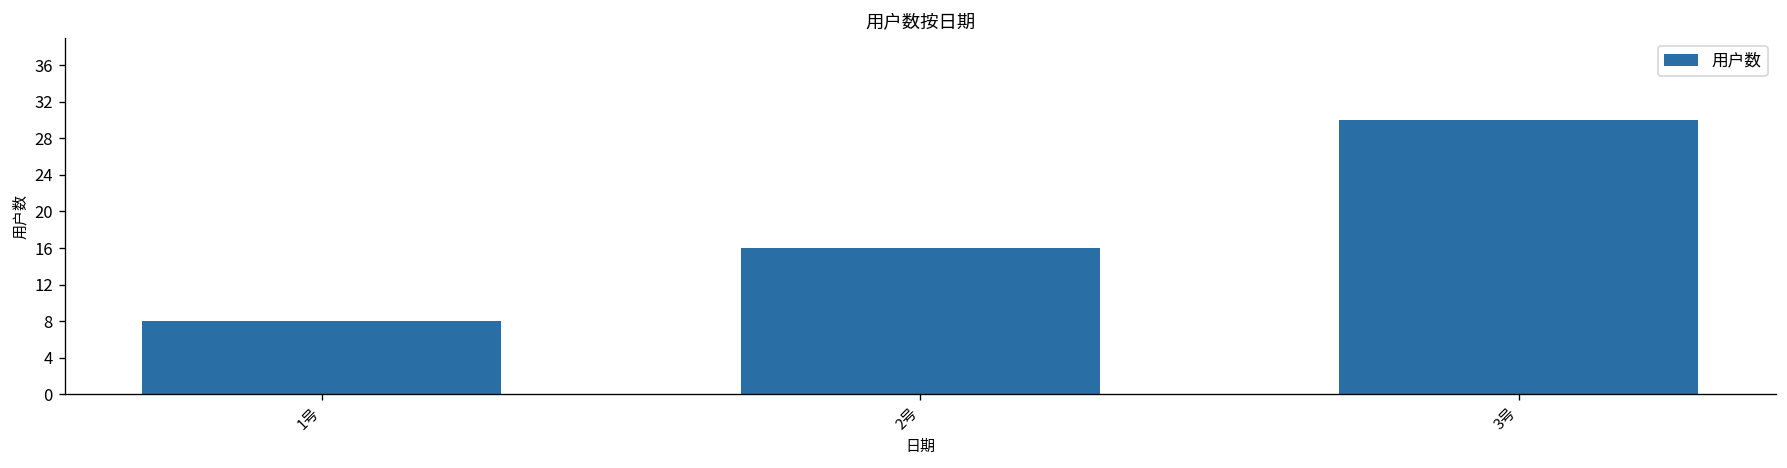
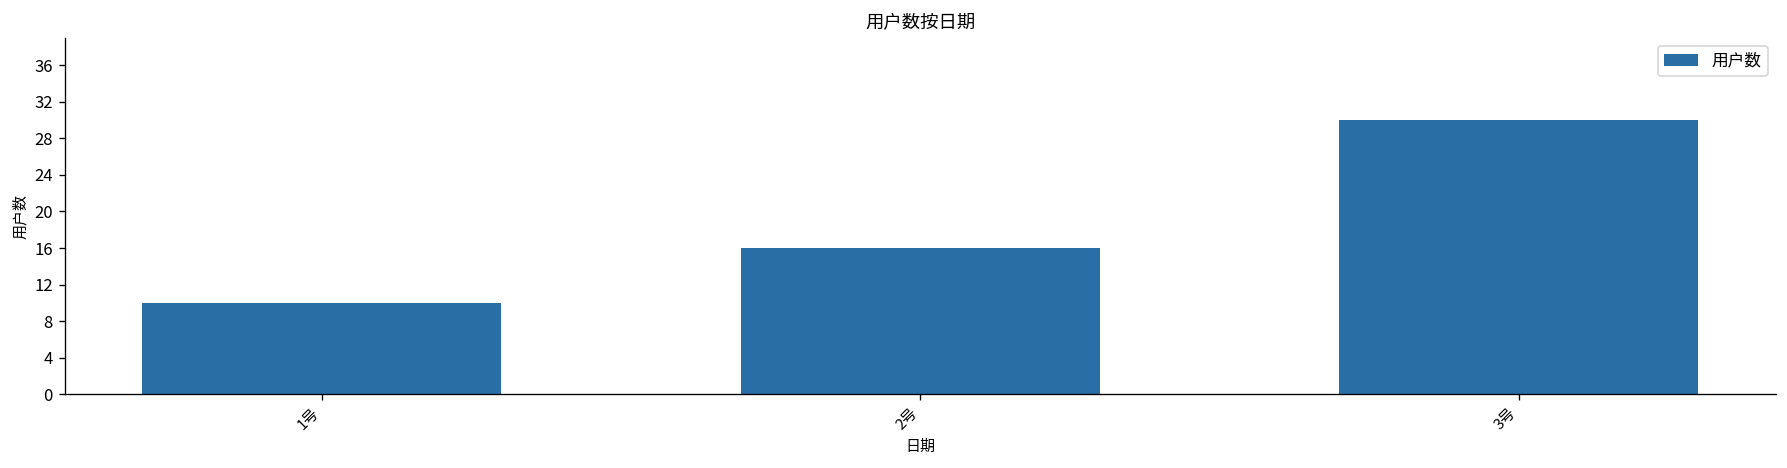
  {
-   "1号": 8,
+   "1号": 10,
    "2号": 16,
    "3号": 30
  }
